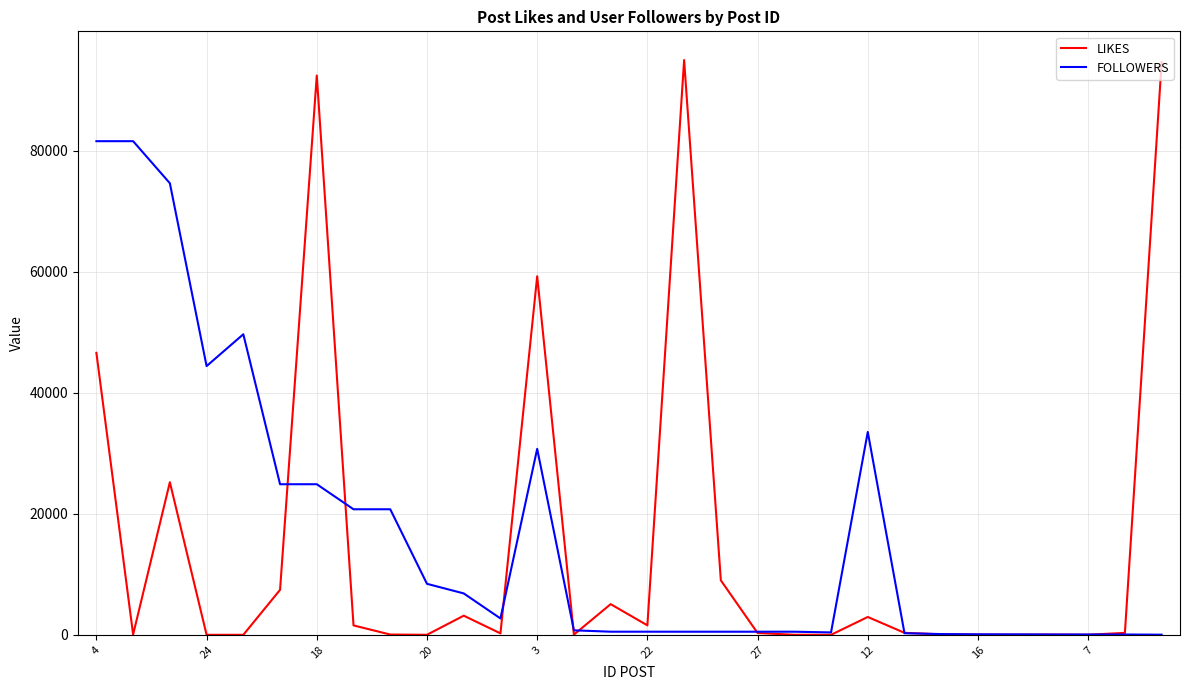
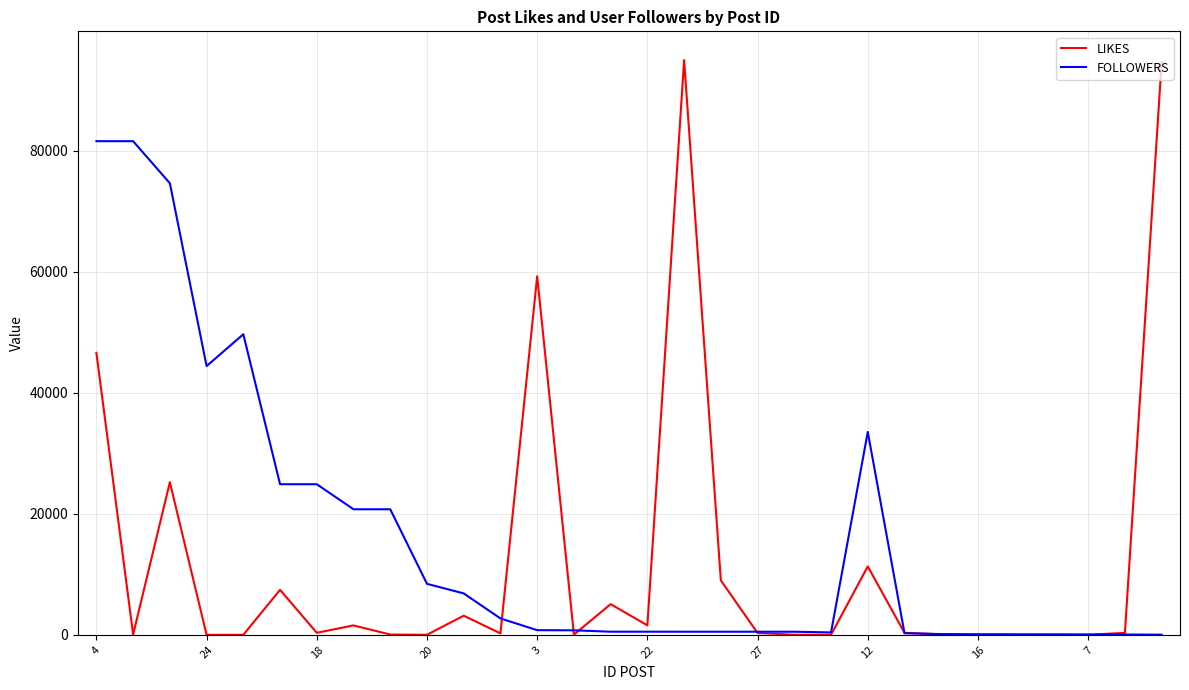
  {
    "LIKES": {
      "24": 0,
-     "18": 92000,
+     "18": 0,
      "3": 59000,
-     "12": 3000
+     "12": 11000
    },
    "FOLLOWERS": {
      "24": 44000,
      "18": 25000,
-     "3": 31000,
+     "3": 1000,
      "12": 34000
    }
  }
